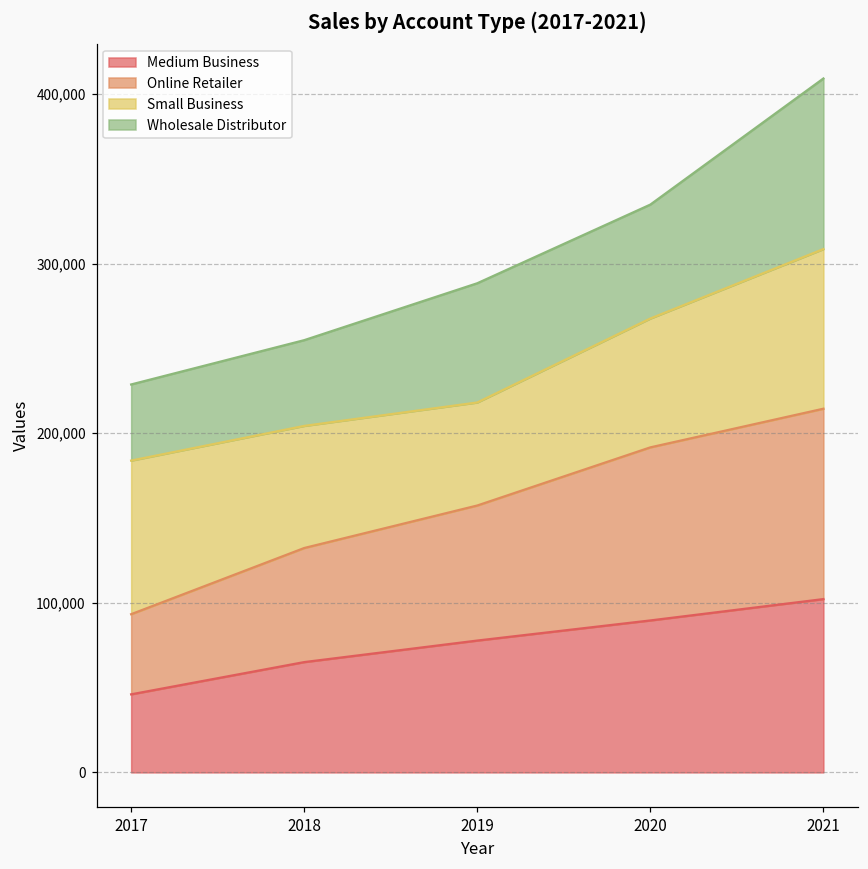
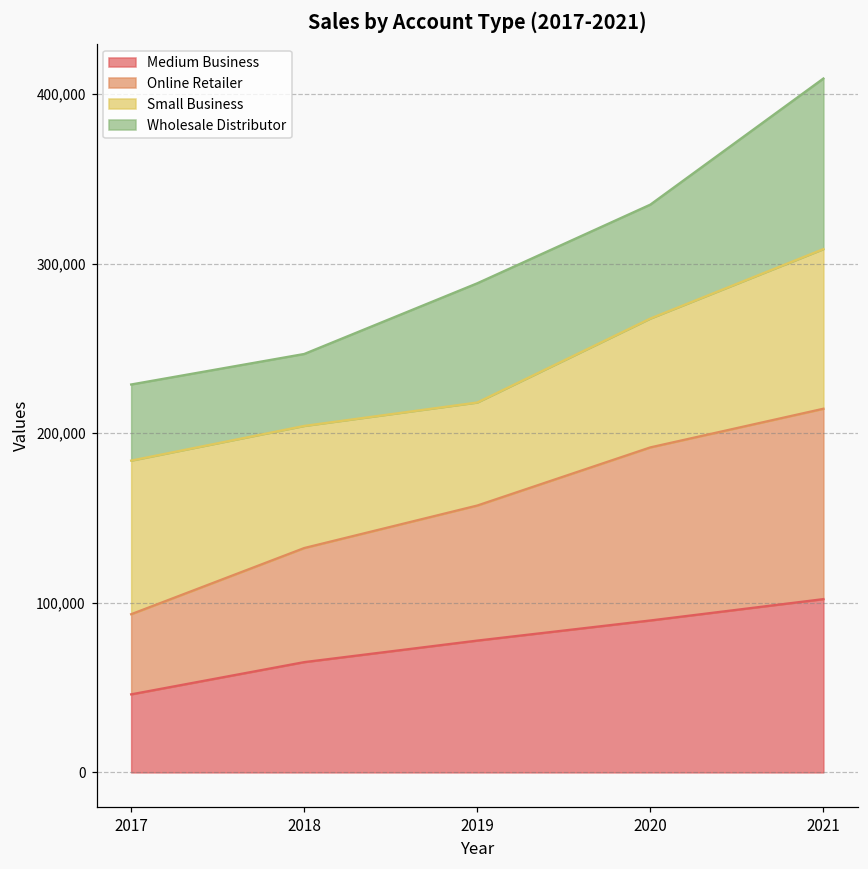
  {
    "Small Business": {
      "2017": "91,000",
      "2018": "72,000",
      "2019": "61,000",
      "2020": "76,000",
      "2021": "94,000"
    },
    "Wholesale Distributor": {
      "2017": "45,000",
-     "2018": "51,000",
+     "2018": "42,000",
      "2019": "70,000",
      "2020": "67,000",
      "2021": "101,000"
    }
  }
